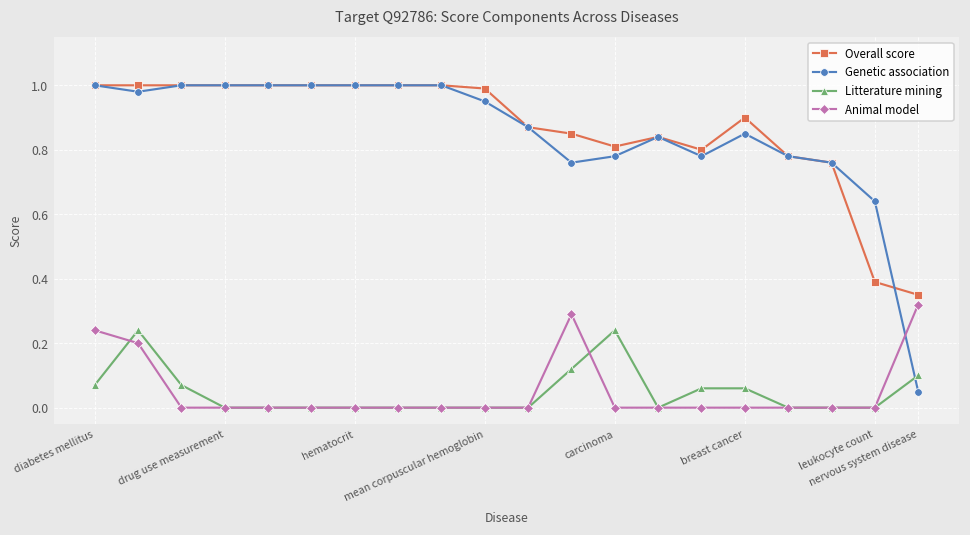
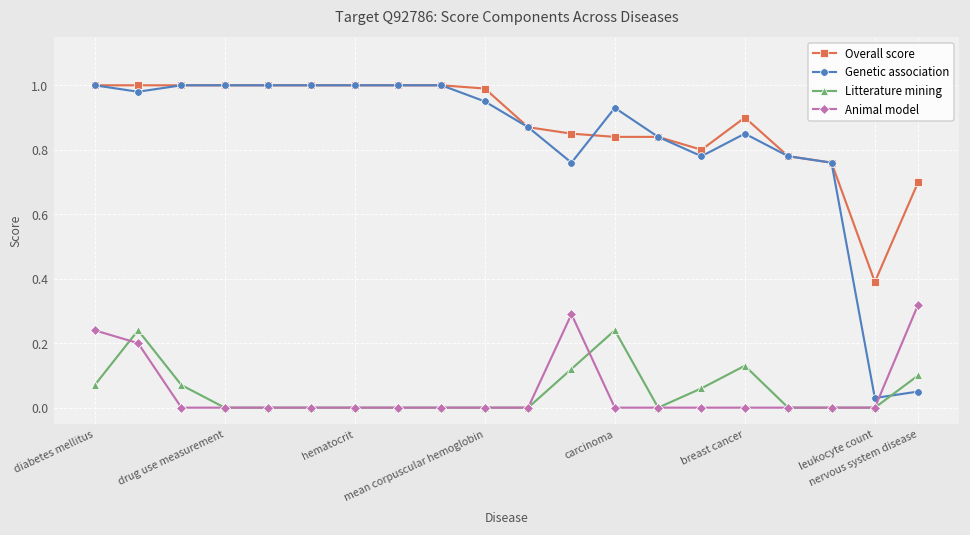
  {
    "Overall score": {
      "mean corpuscular hemoglobin": 0.99,
-     "carcinoma": 0.81,
+     "carcinoma": 0.84,
      "breast cancer": 0.90,
      "leukocyte count": 0.39,
-     "nervous system disease": 0.35
+     "nervous system disease": 0.70
    },
    "Genetic association": {
      "mean corpuscular hemoglobin": 0.95,
-     "carcinoma": 0.78,
+     "carcinoma": 0.93,
      "breast cancer": 0.85,
-     "leukocyte count": 0.64,
+     "leukocyte count": 0.03,
      "nervous system disease": 0.05
    },
    "Litterature mining": {
      "diabetes mellitus": 0.07,
      "carcinoma": 0.24,
-     "breast cancer": 0.06,
+     "breast cancer": 0.13,
      "nervous system disease": 0.10
    },
    "Animal model": {
      "diabetes mellitus": 0.24,
      "carcinoma": 0.00,
      "breast cancer": 0.00,
      "nervous system disease": 0.32
    }
  }
